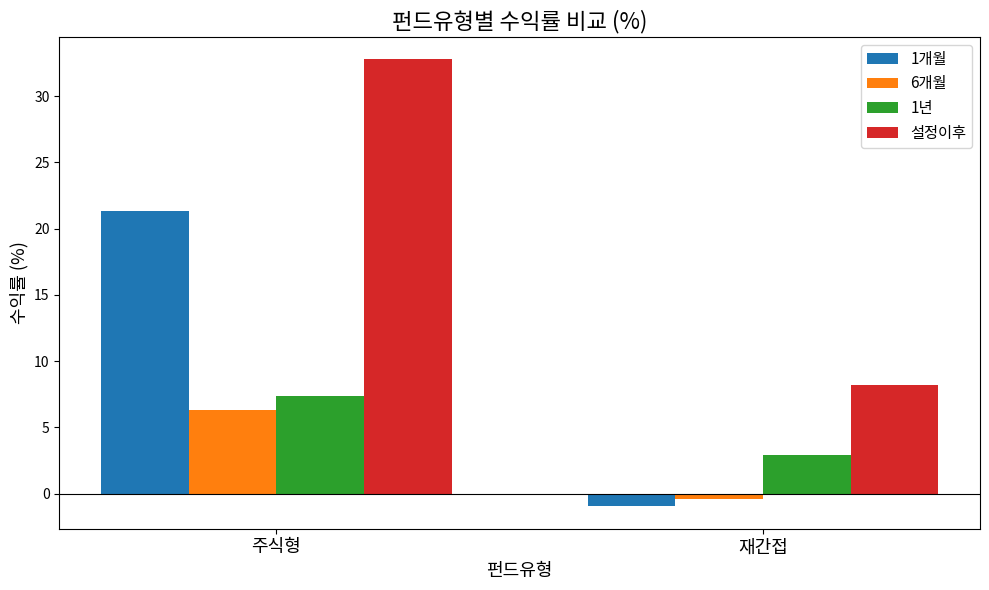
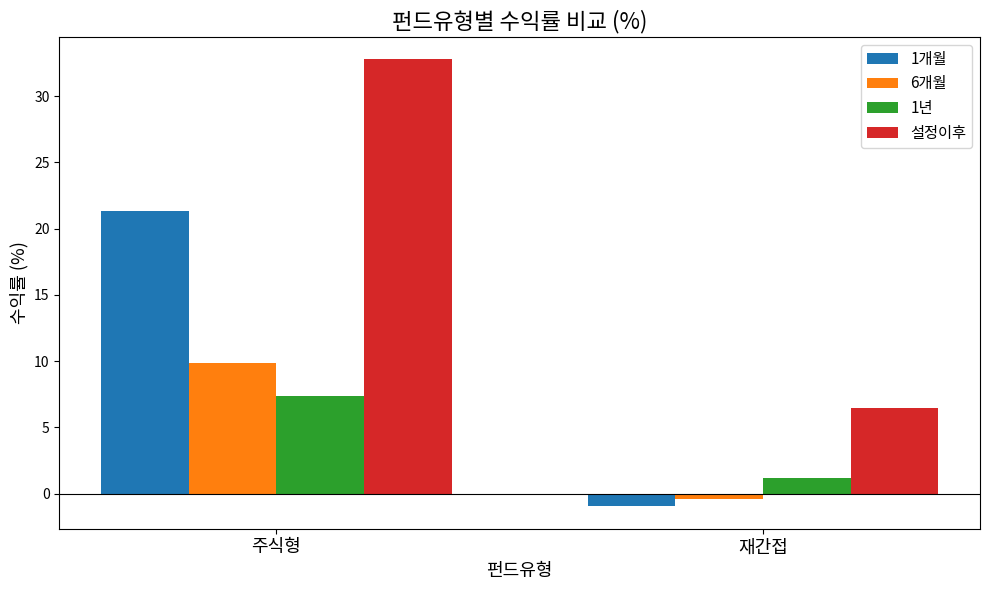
  {
    "1개월": {
      "주식형": 21.4,
      "재간접": -1.0
    },
    "6개월": {
-     "주식형": 6.3,
+     "주식형": 9.9,
      "재간접": -0.5
    },
    "1년": {
      "주식형": 7.4,
-     "재간접": 2.9
+     "재간접": 1.2
    },
    "설정이후": {
      "주식형": 32.8,
-     "재간접": 8.2
+     "재간접": 6.4
    }
  }
